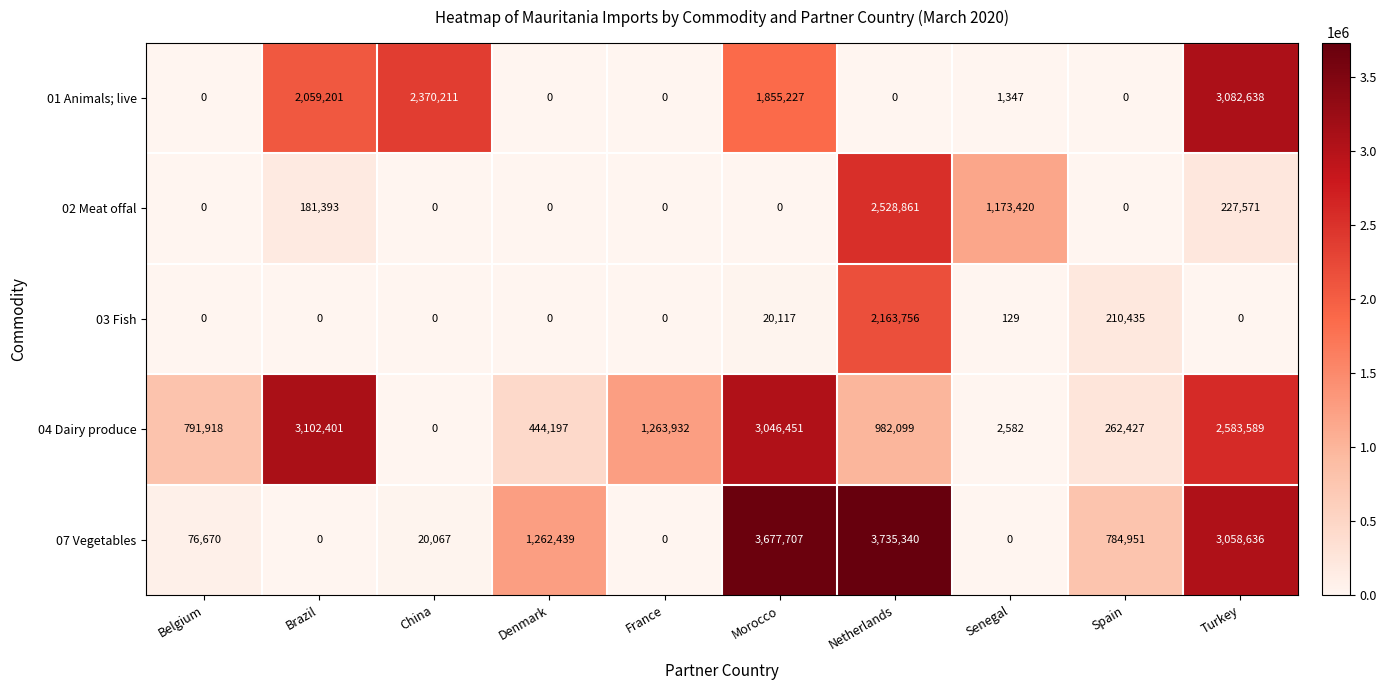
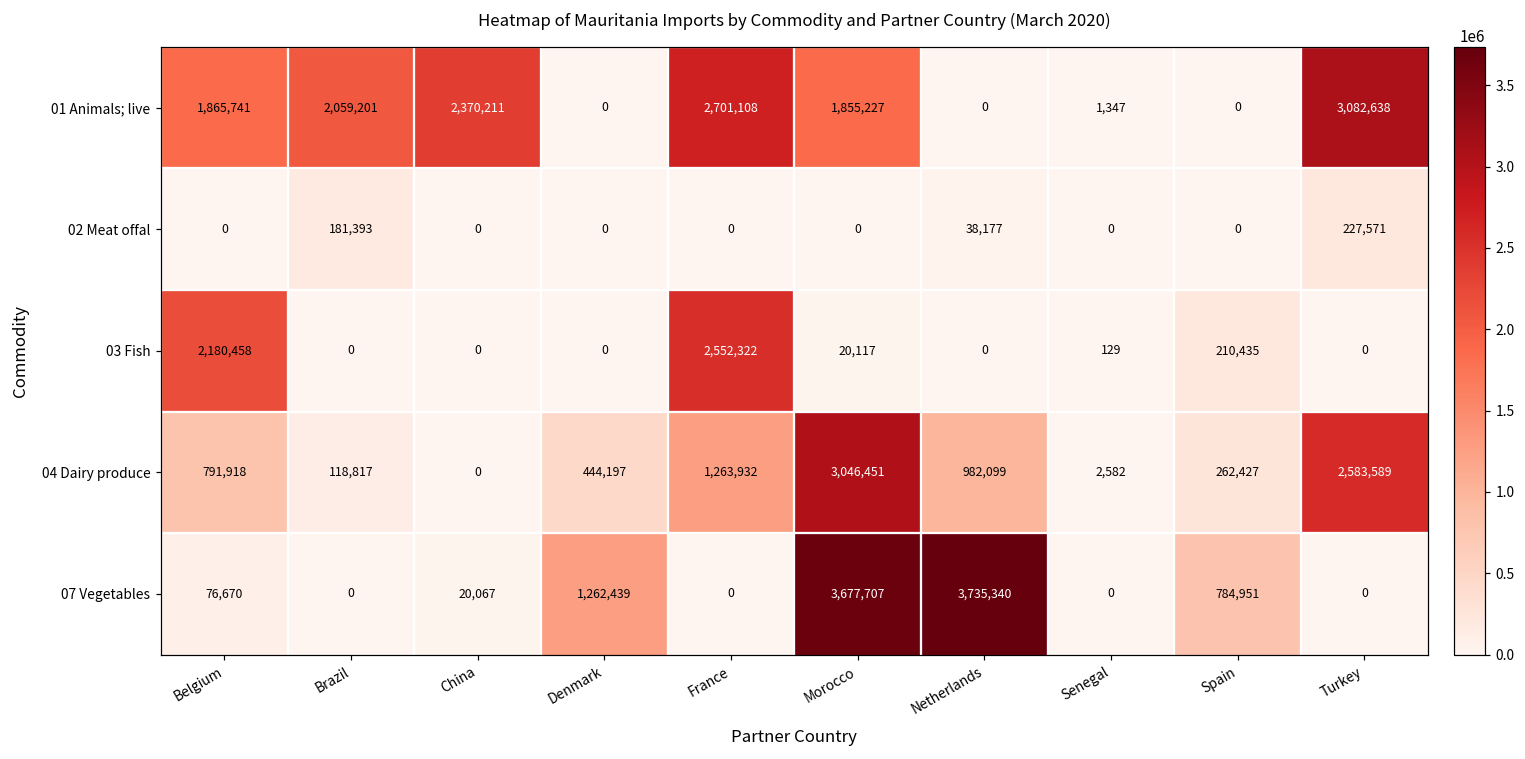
  {
    "01 Animals; live": {
-     "Belgium": "0",
+     "Belgium": "1,865,741",
      "Brazil": "2,059,201",
      "China": "2,370,211",
      "Denmark": "0",
-     "France": "0",
+     "France": "2,701,108",
      "Morocco": "1,855,227",
      "Netherlands": "0",
      "Senegal": "1,347",
      "Spain": "0",
      "Turkey": "3,082,638"
    },
    "02 Meat offal": {
      "Belgium": "0",
      "Brazil": "181,393",
      "China": "0",
      "Denmark": "0",
      "France": "0",
      "Morocco": "0",
-     "Netherlands": "2,528,861",
-     "Senegal": "1,173,420",
+     "Netherlands": "38,177",
+     "Senegal": "0",
      "Spain": "0",
      "Turkey": "227,571"
    },
    "03 Fish": {
-     "Belgium": "0",
+     "Belgium": "2,180,458",
      "Brazil": "0",
      "China": "0",
      "Denmark": "0",
-     "France": "0",
+     "France": "2,552,322",
      "Morocco": "20,117",
-     "Netherlands": "2,163,756",
+     "Netherlands": "0",
      "Senegal": "129",
      "Spain": "210,435",
      "Turkey": "0"
    },
    "04 Dairy produce": {
      "Belgium": "791,918",
-     "Brazil": "3,102,401",
+     "Brazil": "118,817",
      "China": "0",
      "Denmark": "444,197",
      "France": "1,263,932",
      "Morocco": "3,046,451",
      "Netherlands": "982,099",
      "Senegal": "2,582",
      "Spain": "262,427",
      "Turkey": "2,583,589"
    },
    "07 Vegetables": {
      "Belgium": "76,670",
      "Brazil": "0",
      "China": "20,067",
      "Denmark": "1,262,439",
      "France": "0",
      "Morocco": "3,677,707",
      "Netherlands": "3,735,340",
      "Senegal": "0",
      "Spain": "784,951",
-     "Turkey": "3,058,636"
+     "Turkey": "0"
    }
  }
